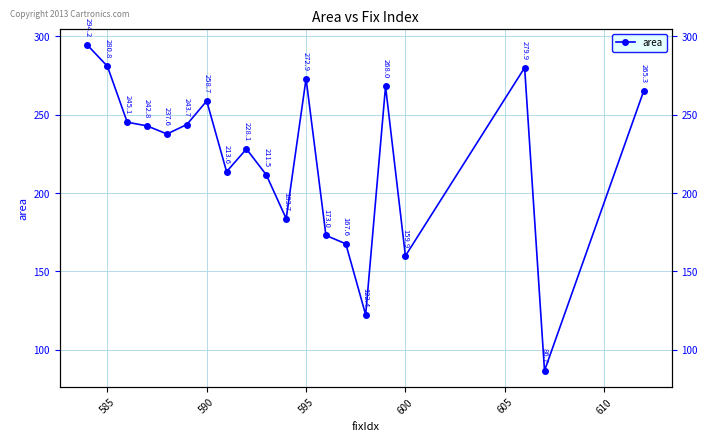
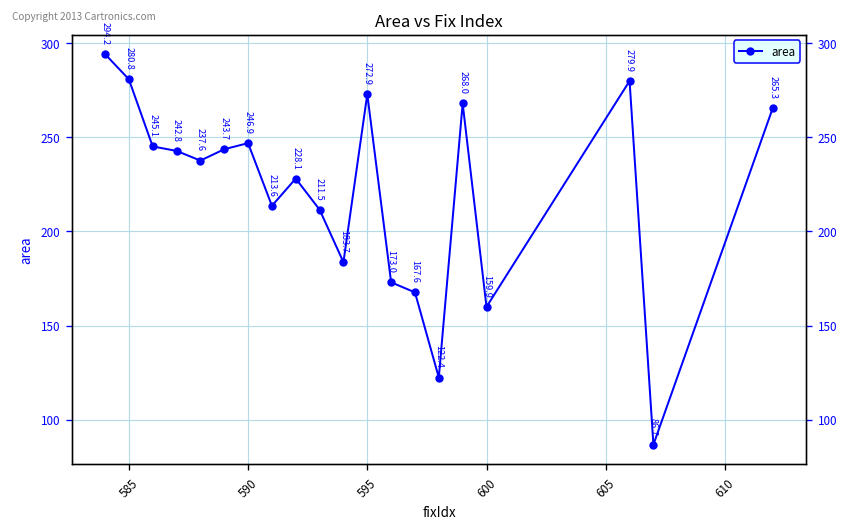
  {
    "585": 280.8,
-   "590": 258.7,
+   "590": 246.9,
    "595": 272.9,
    "600": 159.9
  }
